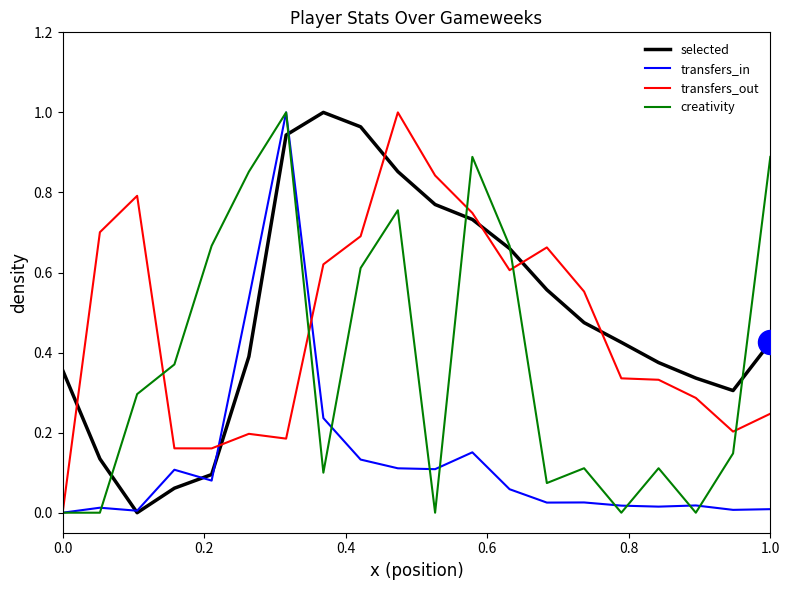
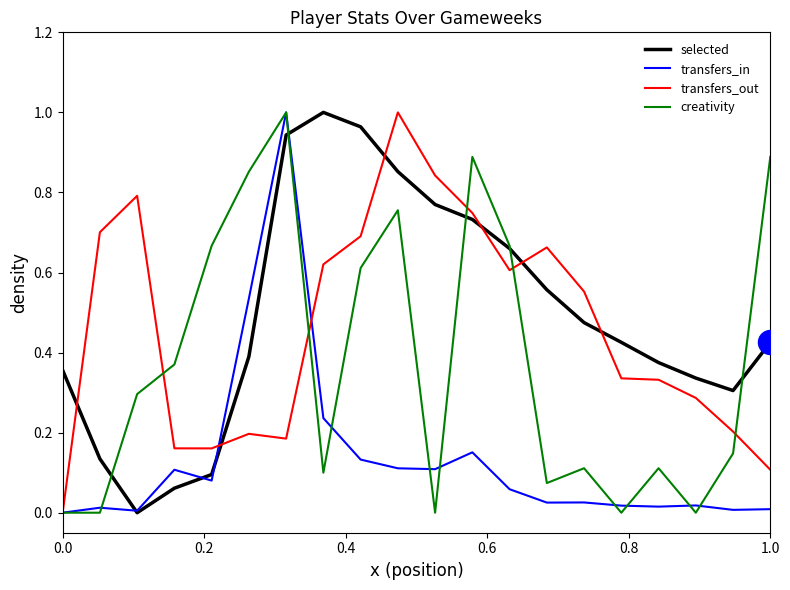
  {
    "selected": {
      "0.0": 0.36
    },
    "transfers_out": {
-     "1.0": 0.25
+     "1.0": 0.11
    },
    "creativity": {
      "1.0": 0.89
    }
  }
